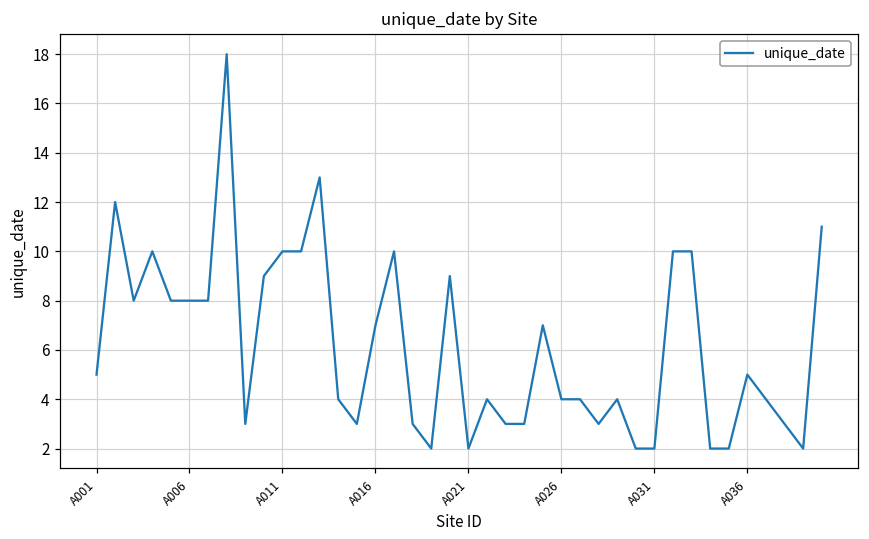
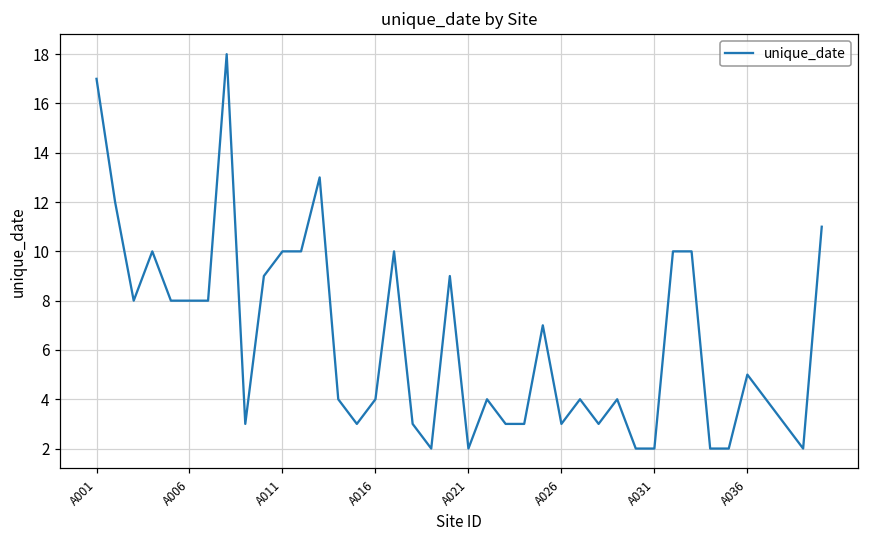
  {
-   "A001": 5,
+   "A001": 17,
    "A006": 8,
    "A011": 10,
-   "A016": 7,
+   "A016": 4,
    "A021": 2,
-   "A026": 4,
+   "A026": 3,
    "A031": 2,
    "A036": 5
  }
